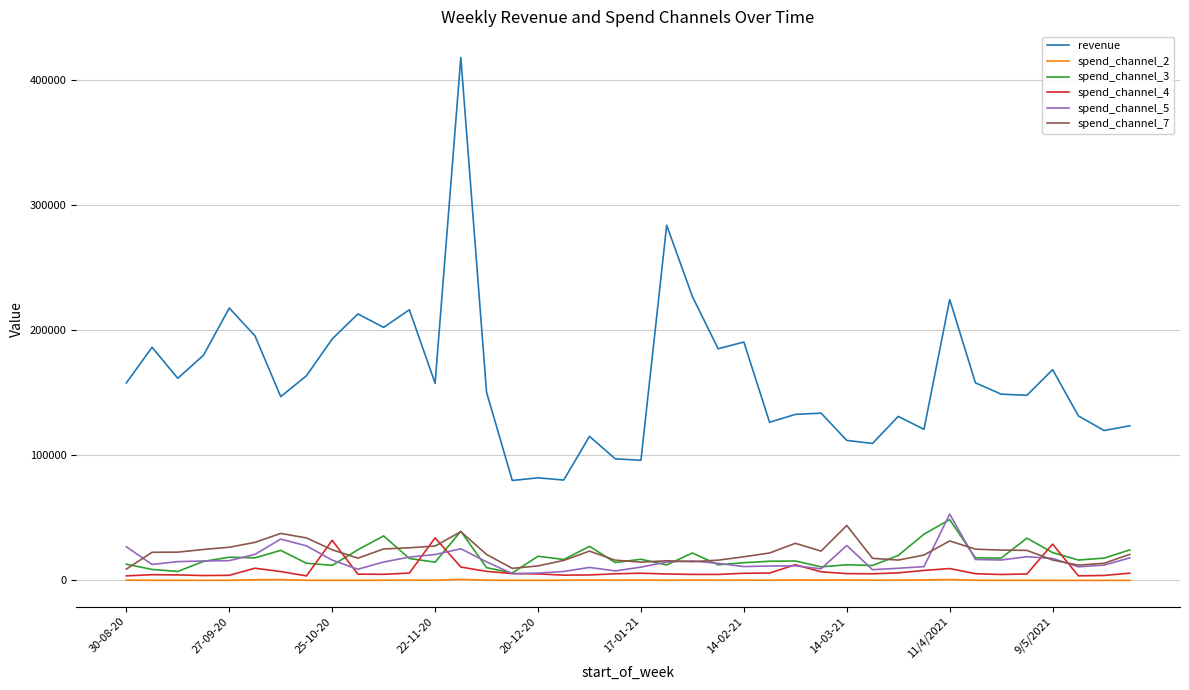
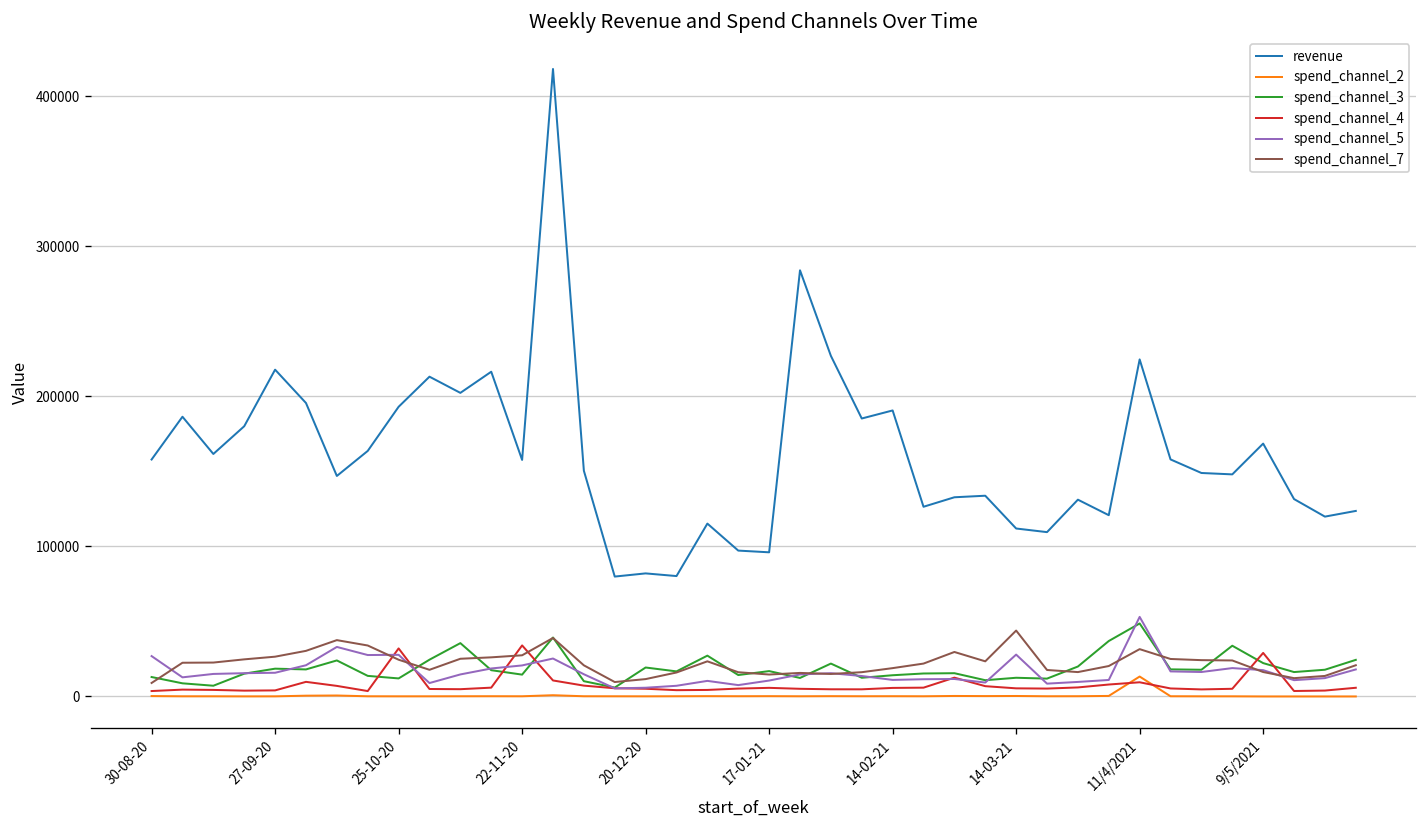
  {
    "revenue": {
      "30-08-20": 158000,
      "27-09-20": 218000,
      "25-10-20": 193000,
      "22-11-20": 158000,
      "20-12-20": 82000,
      "17-01-21": 96000,
      "14-02-21": 191000,
      "14-03-21": 112000,
      "11/4/2021": 225000,
      "9/5/2021": 169000
    },
    "spend_channel_2": {
      "30-08-20": 0,
      "27-09-20": 0,
      "25-10-20": 0,
      "22-11-20": 0,
      "20-12-20": 0,
      "17-01-21": 0,
      "14-02-21": 0,
      "14-03-21": 0,
-     "11/4/2021": 1000,
+     "11/4/2021": 13000,
      "9/5/2021": 0
    },
    "spend_channel_3": {
      "30-08-20": 13000,
      "27-09-20": 19000,
      "25-10-20": 12000,
      "22-11-20": 15000,
      "20-12-20": 19000,
      "17-01-21": 17000,
      "14-02-21": 14000,
      "14-03-21": 12000,
      "11/4/2021": 49000,
      "9/5/2021": 22000
    },
    "spend_channel_4": {
      "30-08-20": 4000,
      "27-09-20": 4000,
      "25-10-20": 32000,
      "22-11-20": 34000,
      "17-01-21": 6000,
      "14-02-21": 6000,
      "14-03-21": 5000,
      "11/4/2021": 9000,
      "9/5/2021": 29000
    },
    "spend_channel_5": {
      "30-08-20": 27000,
      "27-09-20": 16000,
-     "25-10-20": 16000,
+     "25-10-20": 28000,
      "22-11-20": 21000,
      "17-01-21": 11000,
      "14-02-21": 11000,
      "14-03-21": 28000,
      "11/4/2021": 53000
    },
    "spend_channel_7": {
      "30-08-20": 9000,
      "27-09-20": 27000,
      "25-10-20": 24000,
      "22-11-20": 27000,
      "20-12-20": 12000,
      "17-01-21": 15000,
      "14-02-21": 19000,
      "14-03-21": 44000,
      "11/4/2021": 32000
    }
  }
